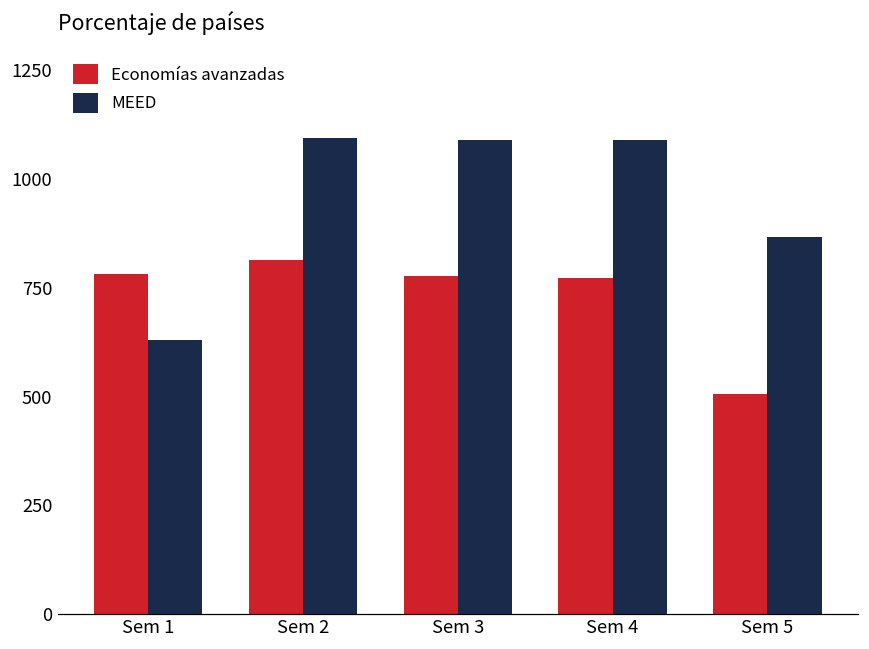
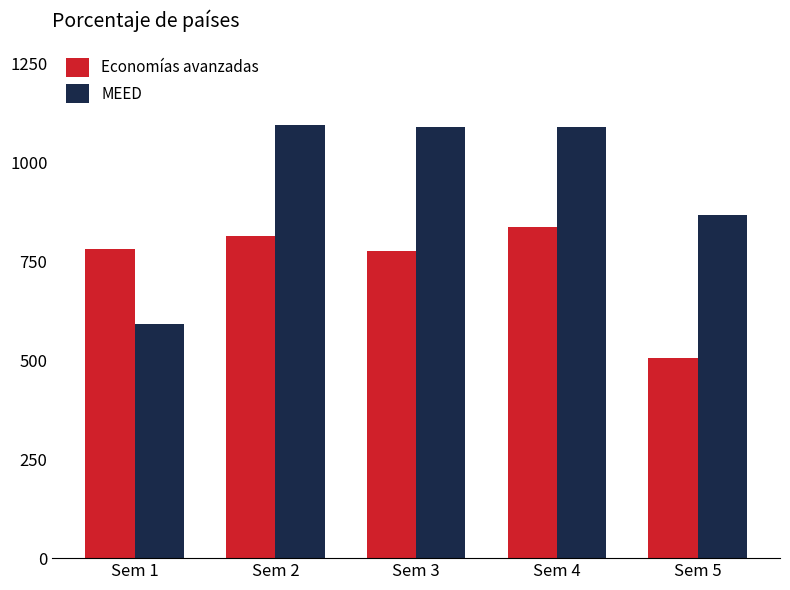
  {
    "Economías avanzadas": {
      "Sem 1": 780,
      "Sem 2": 810,
      "Sem 3": 780,
-     "Sem 4": 770,
+     "Sem 4": 840,
      "Sem 5": 510
    },
    "MEED": {
-     "Sem 1": 630,
+     "Sem 1": 590,
      "Sem 2": 1100,
      "Sem 3": 1090,
      "Sem 4": 1090,
      "Sem 5": 870
    }
  }
